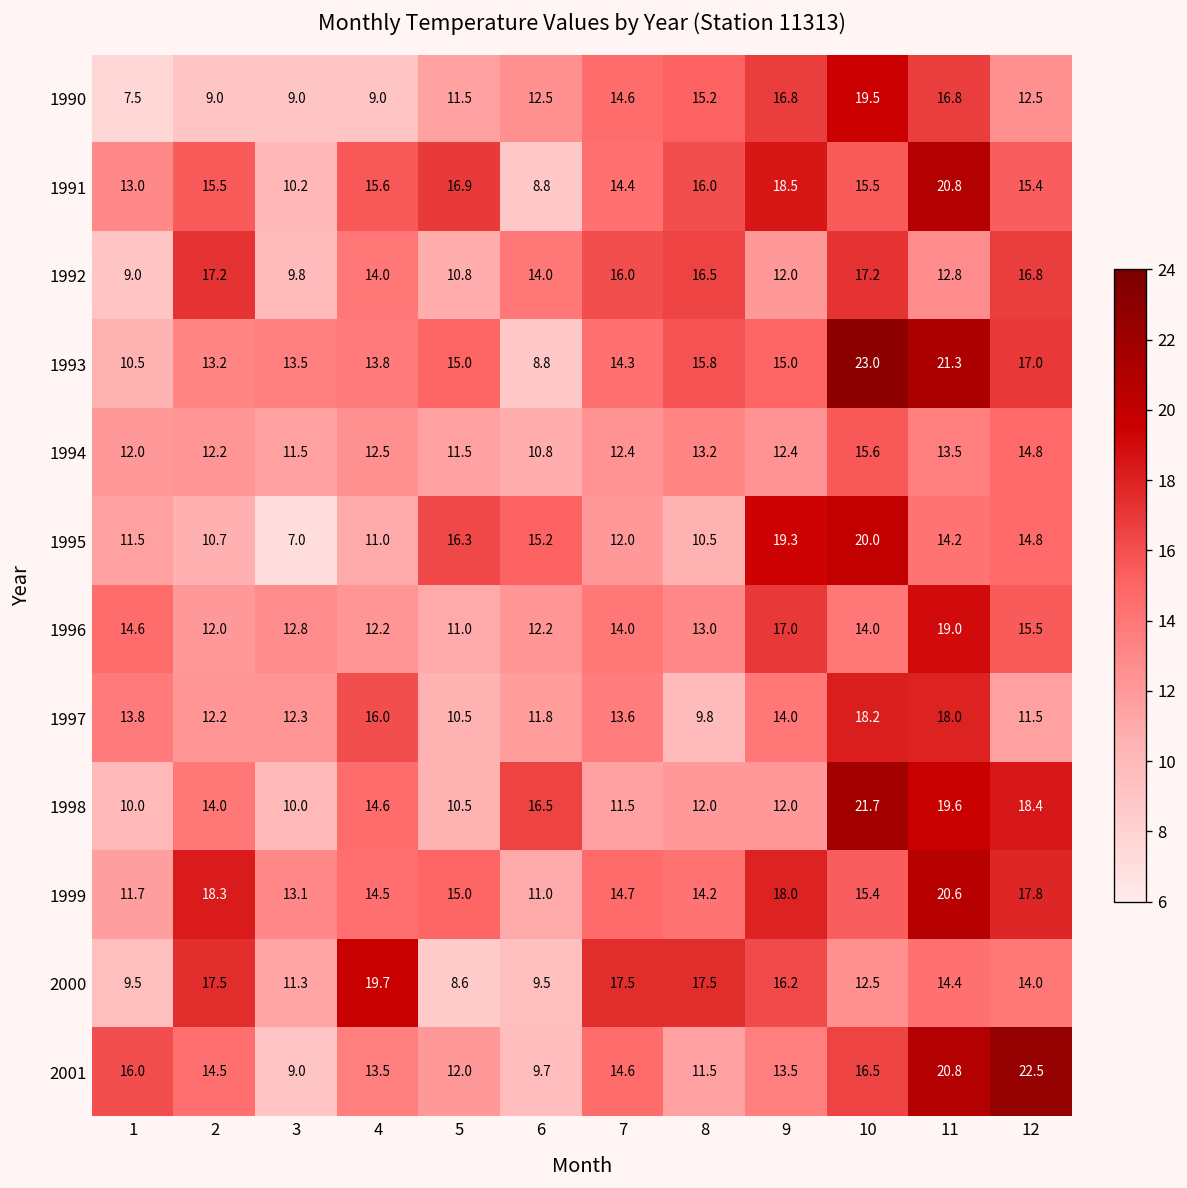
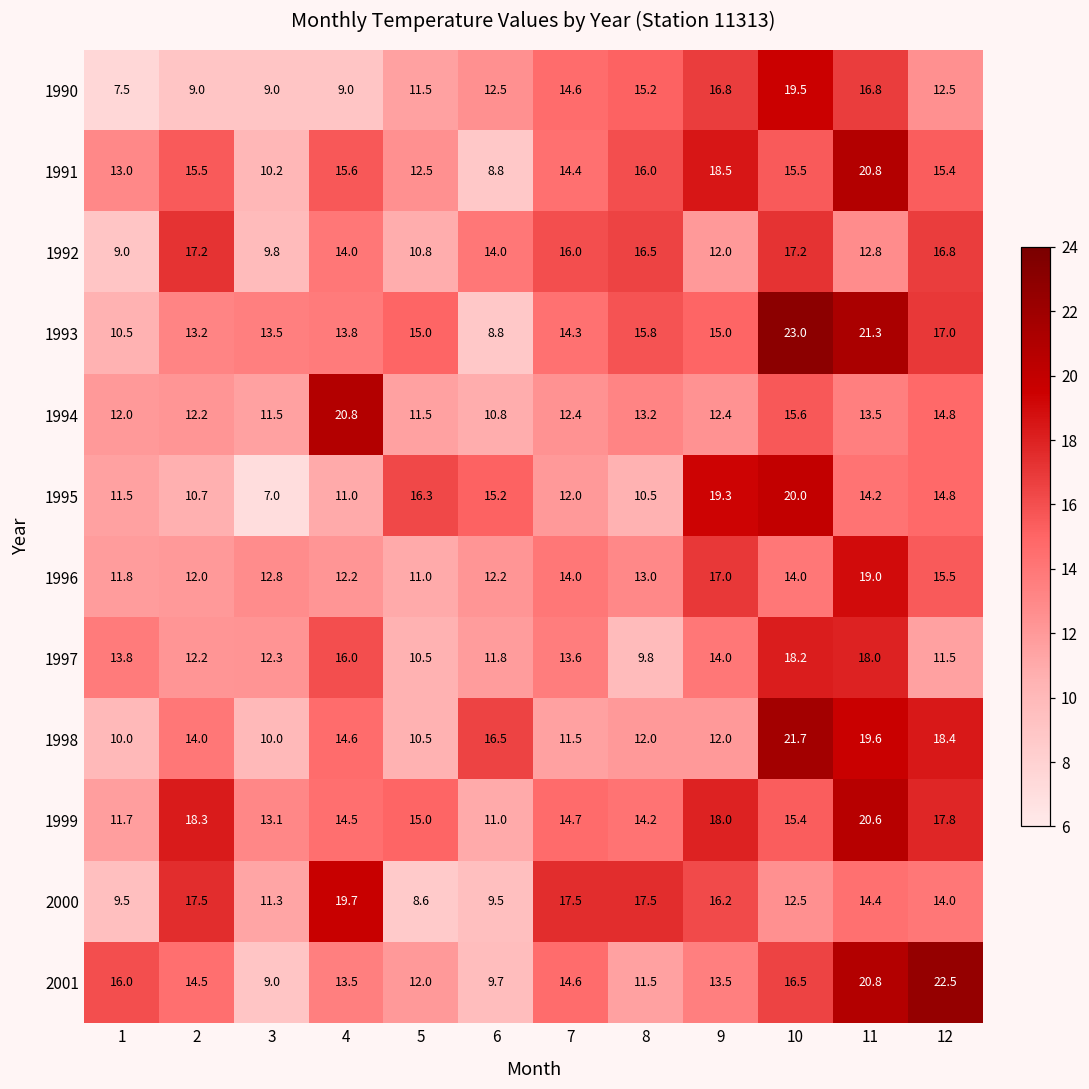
  {
    "1990": {
      "1": 7.5,
      "2": 9.0,
      "3": 9.0,
      "4": 9.0,
      "5": 11.5,
      "6": 12.5,
      "7": 14.6,
      "8": 15.2,
      "9": 16.8,
      "10": 19.5,
      "11": 16.8,
      "12": 12.5
    },
    "1991": {
      "1": 13.0,
      "2": 15.5,
      "3": 10.2,
      "4": 15.6,
-     "5": 16.9,
+     "5": 12.5,
      "6": 8.8,
      "7": 14.4,
      "8": 16.0,
      "9": 18.5,
      "10": 15.5,
      "11": 20.8,
      "12": 15.4
    },
    "1992": {
      "1": 9.0,
      "2": 17.2,
      "3": 9.8,
      "4": 14.0,
      "5": 10.8,
      "6": 14.0,
      "7": 16.0,
      "8": 16.5,
      "9": 12.0,
      "10": 17.2,
      "11": 12.8,
      "12": 16.8
    },
    "1993": {
      "1": 10.5,
      "2": 13.2,
      "3": 13.5,
      "4": 13.8,
      "5": 15.0,
      "6": 8.8,
      "7": 14.3,
      "8": 15.8,
      "9": 15.0,
      "10": 23.0,
      "11": 21.3,
      "12": 17.0
    },
    "1994": {
      "1": 12.0,
      "2": 12.2,
      "3": 11.5,
-     "4": 12.5,
+     "4": 20.8,
      "5": 11.5,
      "6": 10.8,
      "7": 12.4,
      "8": 13.2,
      "9": 12.4,
      "10": 15.6,
      "11": 13.5,
      "12": 14.8
    },
    "1995": {
      "1": 11.5,
      "2": 10.7,
      "3": 7.0,
      "4": 11.0,
      "5": 16.3,
      "6": 15.2,
      "7": 12.0,
      "8": 10.5,
      "9": 19.3,
      "10": 20.0,
      "11": 14.2,
      "12": 14.8
    },
    "1996": {
-     "1": 14.6,
+     "1": 11.8,
      "2": 12.0,
      "3": 12.8,
      "4": 12.2,
      "5": 11.0,
      "6": 12.2,
      "7": 14.0,
      "8": 13.0,
      "9": 17.0,
      "10": 14.0,
      "11": 19.0,
      "12": 15.5
    },
    "1997": {
      "1": 13.8,
      "2": 12.2,
      "3": 12.3,
      "4": 16.0,
      "5": 10.5,
      "6": 11.8,
      "7": 13.6,
      "8": 9.8,
      "9": 14.0,
      "10": 18.2,
      "11": 18.0,
      "12": 11.5
    },
    "1998": {
      "1": 10.0,
      "2": 14.0,
      "3": 10.0,
      "4": 14.6,
      "5": 10.5,
      "6": 16.5,
      "7": 11.5,
      "8": 12.0,
      "9": 12.0,
      "10": 21.7,
      "11": 19.6,
      "12": 18.4
    },
    "1999": {
      "1": 11.7,
      "2": 18.3,
      "3": 13.1,
      "4": 14.5,
      "5": 15.0,
      "6": 11.0,
      "7": 14.7,
      "8": 14.2,
      "9": 18.0,
      "10": 15.4,
      "11": 20.6,
      "12": 17.8
    },
    "2000": {
      "1": 9.5,
      "2": 17.5,
      "3": 11.3,
      "4": 19.7,
      "5": 8.6,
      "6": 9.5,
      "7": 17.5,
      "8": 17.5,
      "9": 16.2,
      "10": 12.5,
      "11": 14.4,
      "12": 14.0
    },
    "2001": {
      "1": 16.0,
      "2": 14.5,
      "3": 9.0,
      "4": 13.5,
      "5": 12.0,
      "6": 9.7,
      "7": 14.6,
      "8": 11.5,
      "9": 13.5,
      "10": 16.5,
      "11": 20.8,
      "12": 22.5
    }
  }
